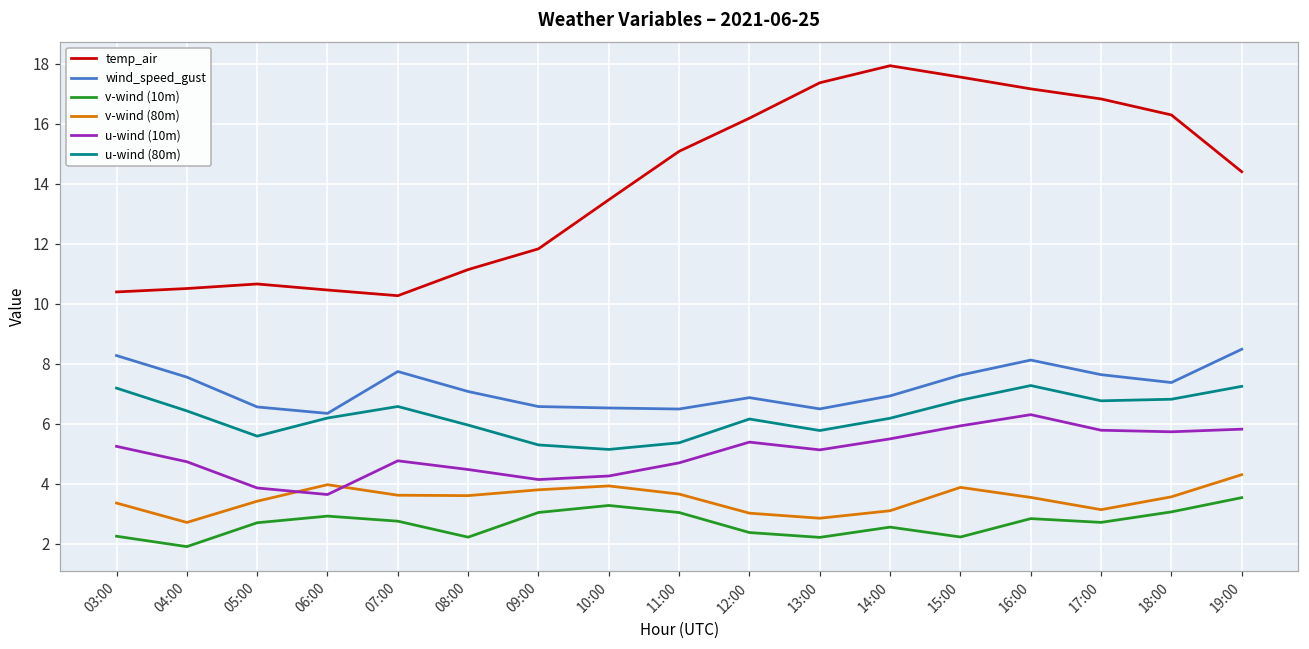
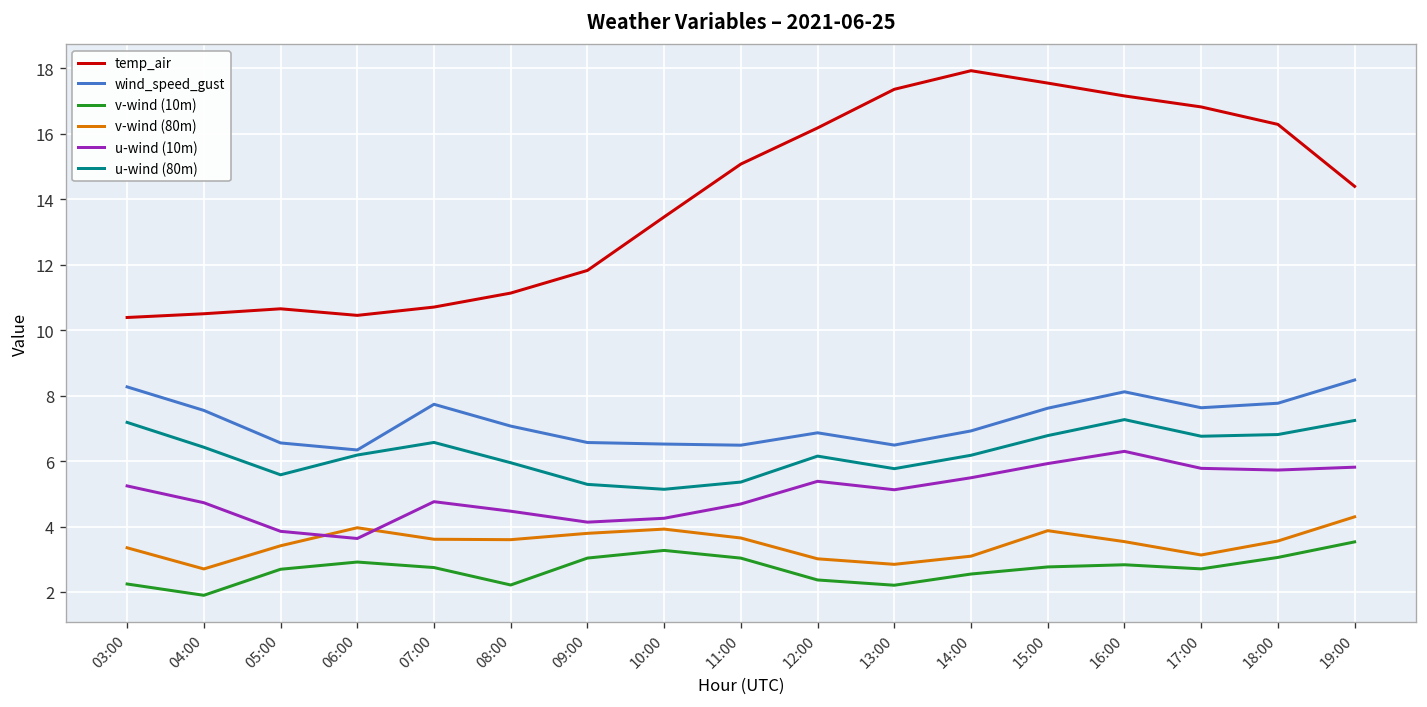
  {
    "temp_air": {
      "03:00": 10.4,
      "04:00": 10.5,
      "05:00": 10.7,
      "06:00": 10.5,
-     "07:00": 10.3,
+     "07:00": 10.7,
      "08:00": 11.1,
      "09:00": 11.8,
      "10:00": 13.5,
      "11:00": 15.1,
      "12:00": 16.2,
      "13:00": 17.4,
      "14:00": 17.9,
      "15:00": 17.5,
      "16:00": 17.2,
      "17:00": 16.8,
      "18:00": 16.3,
      "19:00": 14.4
    },
    "wind_speed_gust": {
      "03:00": 8.3,
      "04:00": 7.5,
      "05:00": 6.6,
      "06:00": 6.3,
      "07:00": 7.7,
      "08:00": 7.1,
      "09:00": 6.6,
      "10:00": 6.5,
      "11:00": 6.5,
      "12:00": 6.9,
      "13:00": 6.5,
      "14:00": 6.9,
      "15:00": 7.6,
      "16:00": 8.1,
      "17:00": 7.6,
-     "18:00": 7.4,
+     "18:00": 7.8,
      "19:00": 8.5
    },
    "v-wind (10m)": {
      "03:00": 2.2,
      "04:00": 1.9,
      "05:00": 2.7,
      "06:00": 2.9,
      "07:00": 2.7,
      "08:00": 2.2,
      "09:00": 3.0,
      "10:00": 3.3,
      "11:00": 3.0,
      "12:00": 2.4,
      "13:00": 2.2,
      "14:00": 2.5,
-     "15:00": 2.2,
+     "15:00": 2.8,
      "16:00": 2.8,
      "17:00": 2.7,
      "18:00": 3.1,
      "19:00": 3.5
    },
    "v-wind (80m)": {
      "03:00": 3.3,
      "04:00": 2.7,
      "05:00": 3.4,
      "06:00": 4.0,
      "07:00": 3.6,
      "08:00": 3.6,
      "09:00": 3.8,
      "10:00": 3.9,
      "11:00": 3.6,
      "12:00": 3.0,
      "13:00": 2.8,
      "14:00": 3.1,
      "15:00": 3.9,
      "16:00": 3.5,
      "17:00": 3.1,
      "18:00": 3.6,
      "19:00": 4.3
    },
    "u-wind (10m)": {
      "03:00": 5.2,
      "04:00": 4.7,
      "05:00": 3.9,
      "06:00": 3.6,
      "07:00": 4.8,
      "08:00": 4.5,
      "09:00": 4.1,
      "10:00": 4.3,
      "11:00": 4.7,
      "12:00": 5.4,
      "13:00": 5.1,
      "14:00": 5.5,
      "15:00": 5.9,
      "16:00": 6.3,
      "17:00": 5.8,
      "18:00": 5.7,
      "19:00": 5.8
    },
    "u-wind (80m)": {
      "03:00": 7.2,
      "04:00": 6.4,
      "05:00": 5.6,
      "06:00": 6.2,
      "07:00": 6.6,
      "08:00": 5.9,
      "09:00": 5.3,
      "10:00": 5.1,
      "11:00": 5.4,
      "12:00": 6.2,
      "13:00": 5.8,
      "14:00": 6.2,
      "15:00": 6.8,
      "16:00": 7.3,
      "17:00": 6.8,
      "18:00": 6.8,
      "19:00": 7.2
    }
  }
